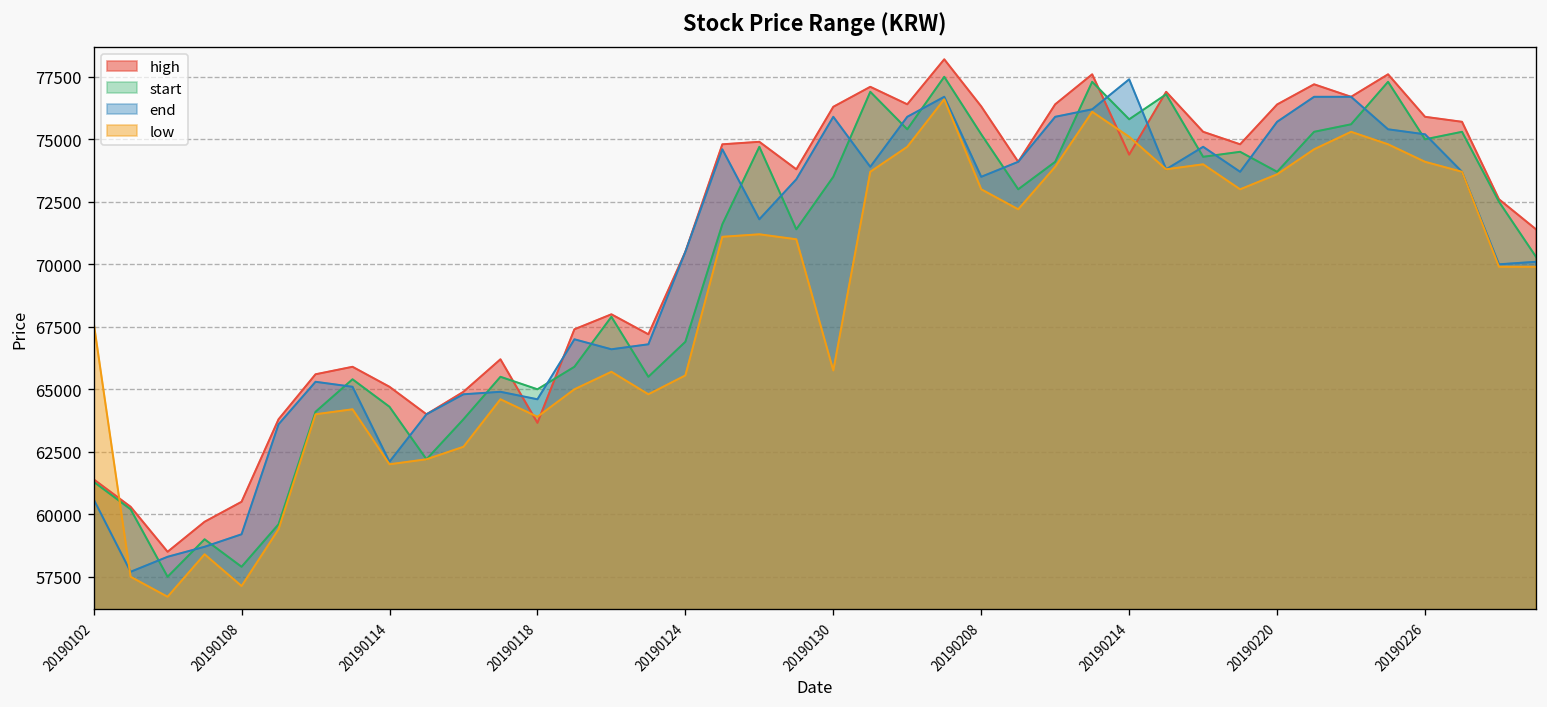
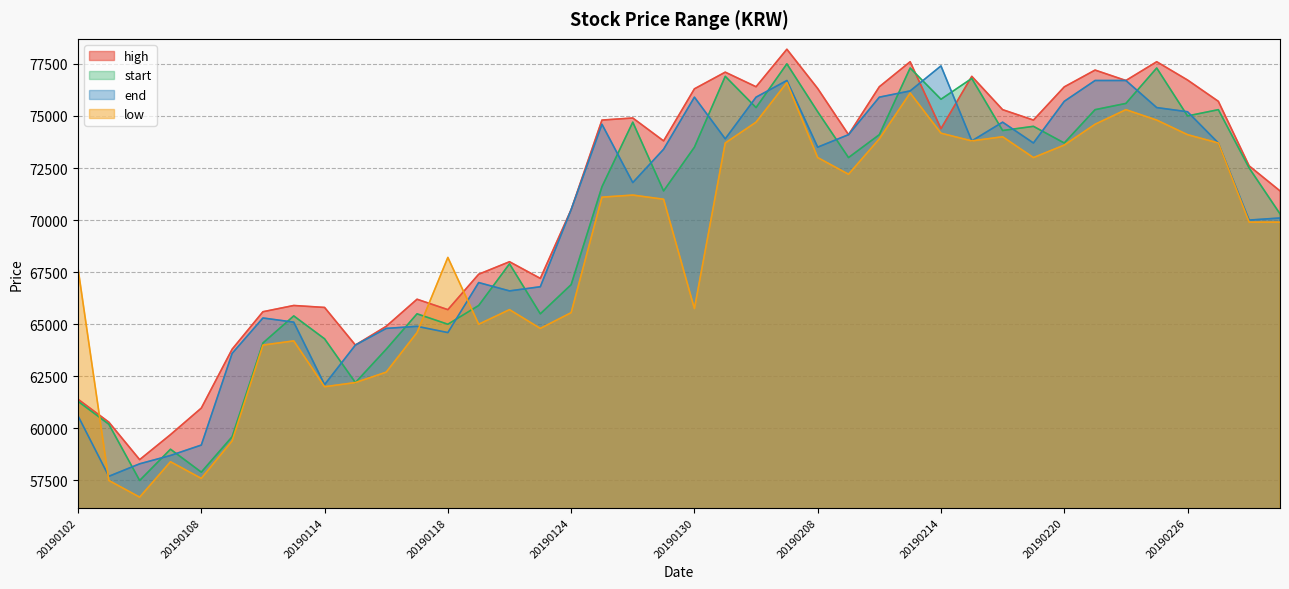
  {
    "high": {
-     "20190108": 60500,
-     "20190114": 65100,
-     "20190118": 63700,
+     "20190108": 61000,
+     "20190114": 65800,
+     "20190118": 65700,
      "20190130": 76300,
      "20190208": 76300,
      "20190214": 74400,
      "20190220": 76400,
-     "20190226": 75900
+     "20190226": 76700
    },
    "low": {
      "20190102": 67700,
-     "20190108": 57100,
-     "20190118": 63900,
+     "20190108": 57600,
+     "20190118": 68200,
      "20190124": 65600,
      "20190130": 65800,
      "20190208": 73000,
-     "20190214": 75100,
+     "20190214": 74200,
      "20190226": 74100
    }
  }
